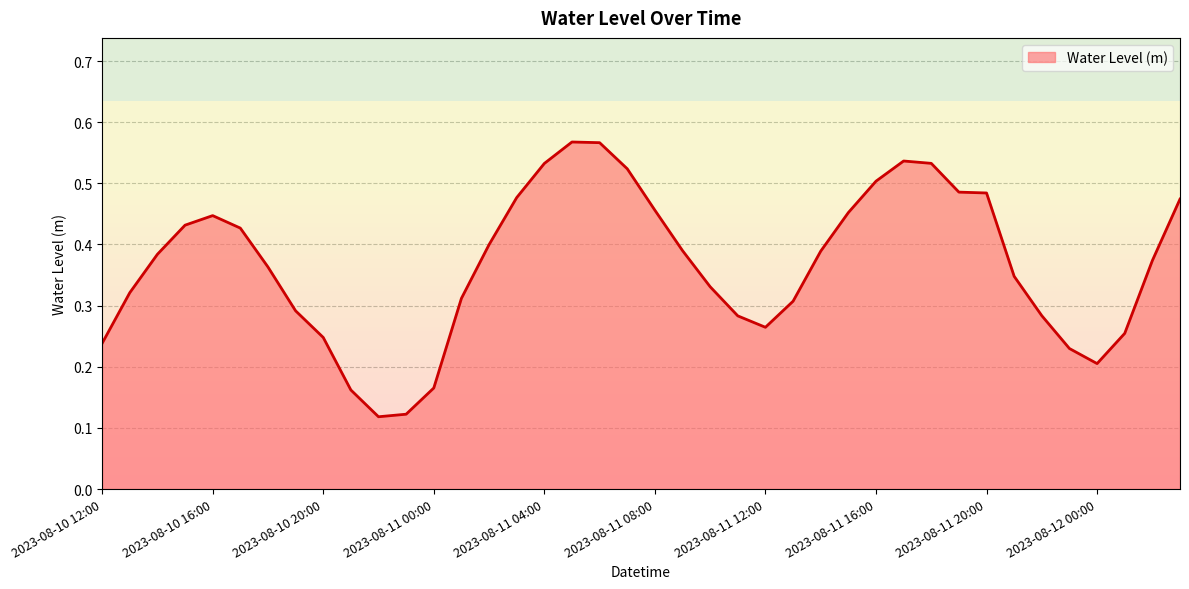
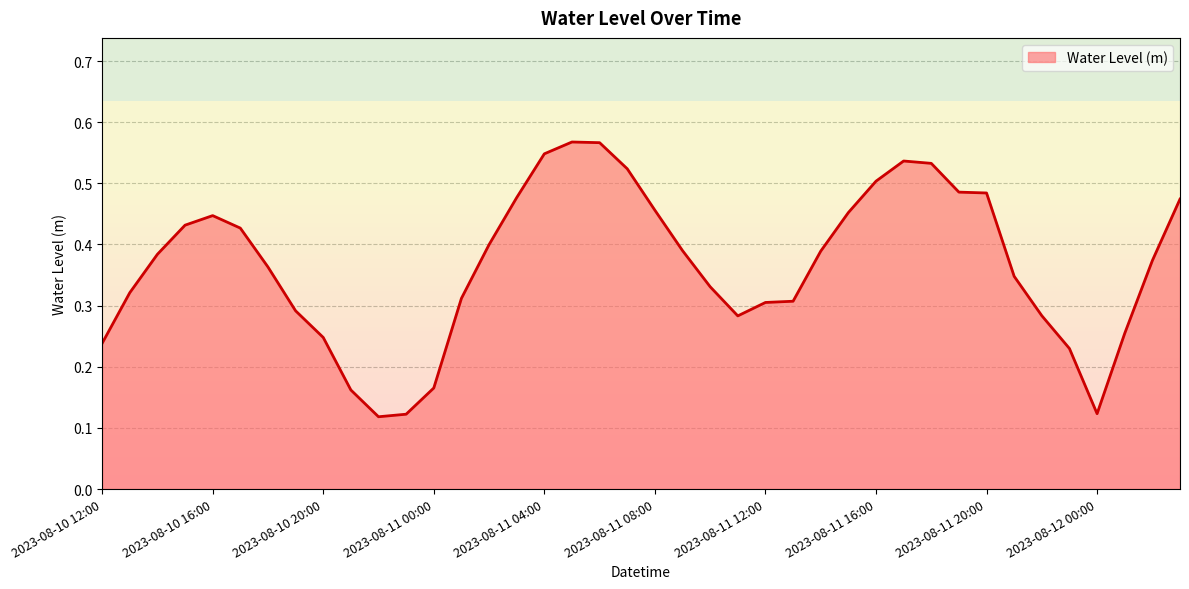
  {
    "2023-08-10 12:00": 0.24,
    "2023-08-10 16:00": 0.45,
    "2023-08-10 20:00": 0.25,
    "2023-08-11 00:00": 0.17,
-   "2023-08-11 04:00": 0.53,
+   "2023-08-11 04:00": 0.55,
    "2023-08-11 08:00": 0.46,
-   "2023-08-11 12:00": 0.26,
+   "2023-08-11 12:00": 0.31,
    "2023-08-11 16:00": 0.50,
    "2023-08-11 20:00": 0.48,
-   "2023-08-12 00:00": 0.21
+   "2023-08-12 00:00": 0.12
  }
